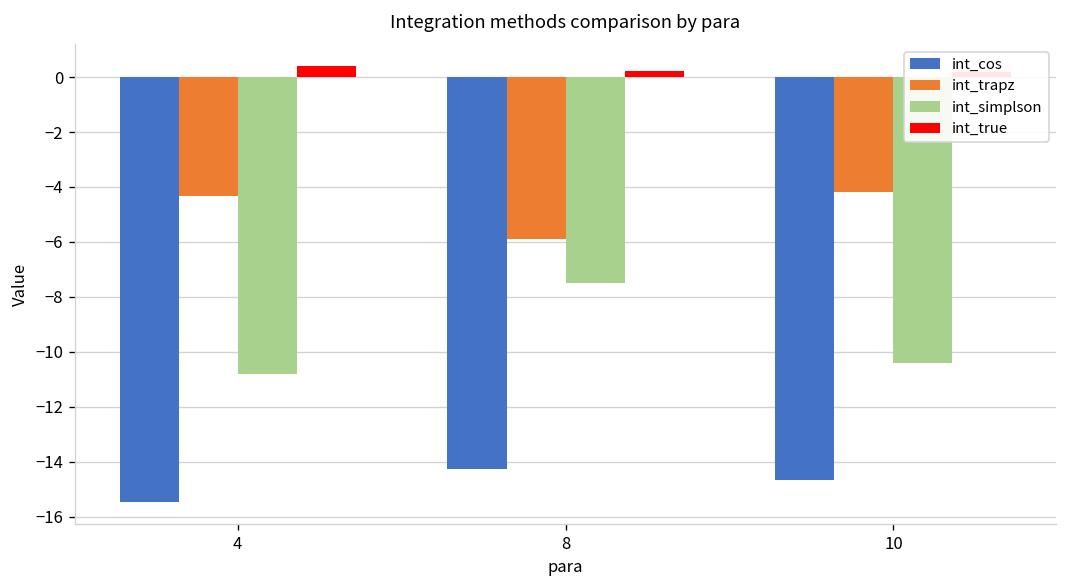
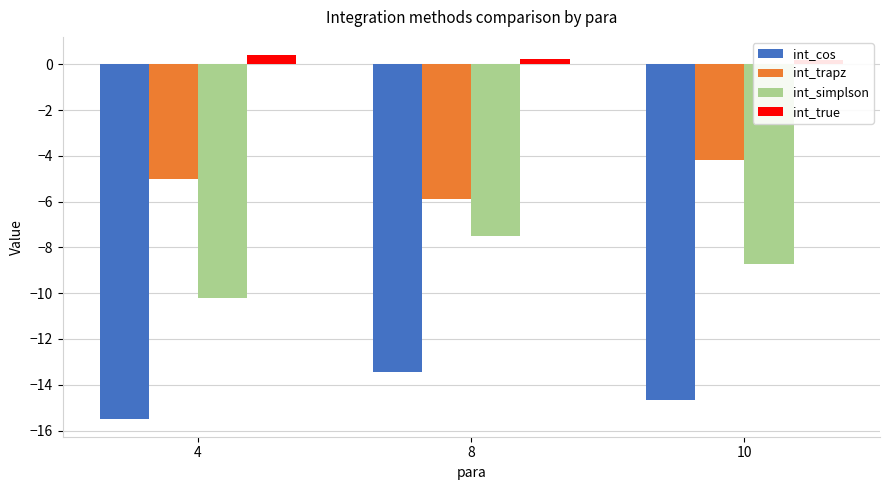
  {
    "int_cos": {
      "4": -15.5,
-     "8": -14.3,
+     "8": -13.4,
      "10": -14.7
    },
    "int_trapz": {
-     "4": -4.3,
+     "4": -5.0,
      "8": -5.9,
      "10": -4.2
    },
    "int_simplson": {
-     "4": -10.8,
+     "4": -10.2,
      "8": -7.5,
-     "10": -10.4
+     "10": -8.7
    },
    "int_true": {
      "4": 0.4,
      "8": 0.2
    }
  }
